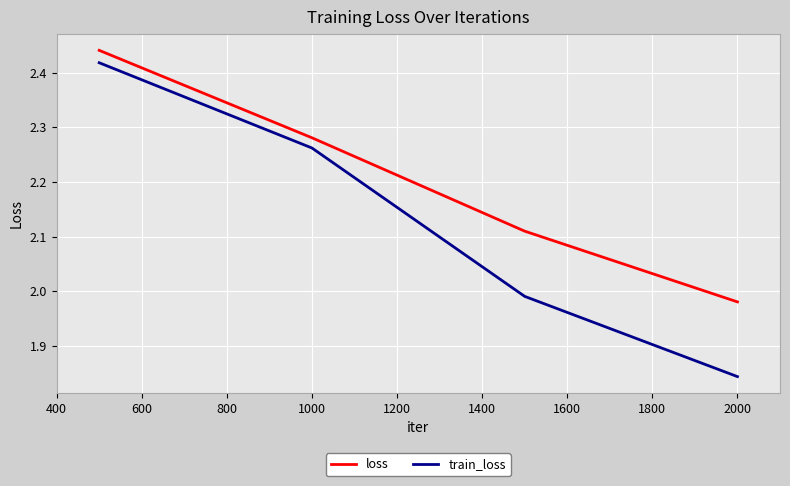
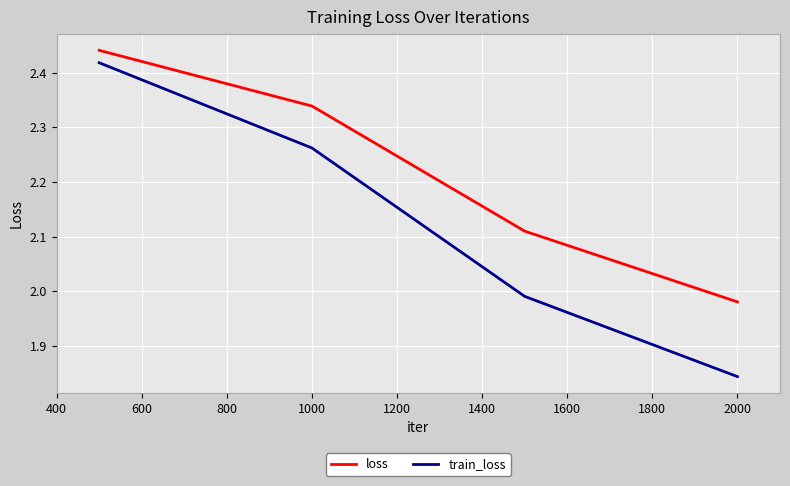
  {
    "loss": {
-     "1000": 2.28,
+     "1000": 2.34,
      "2000": 1.98
    },
    "train_loss": {
      "1000": 2.26,
      "2000": 1.84
    }
  }
